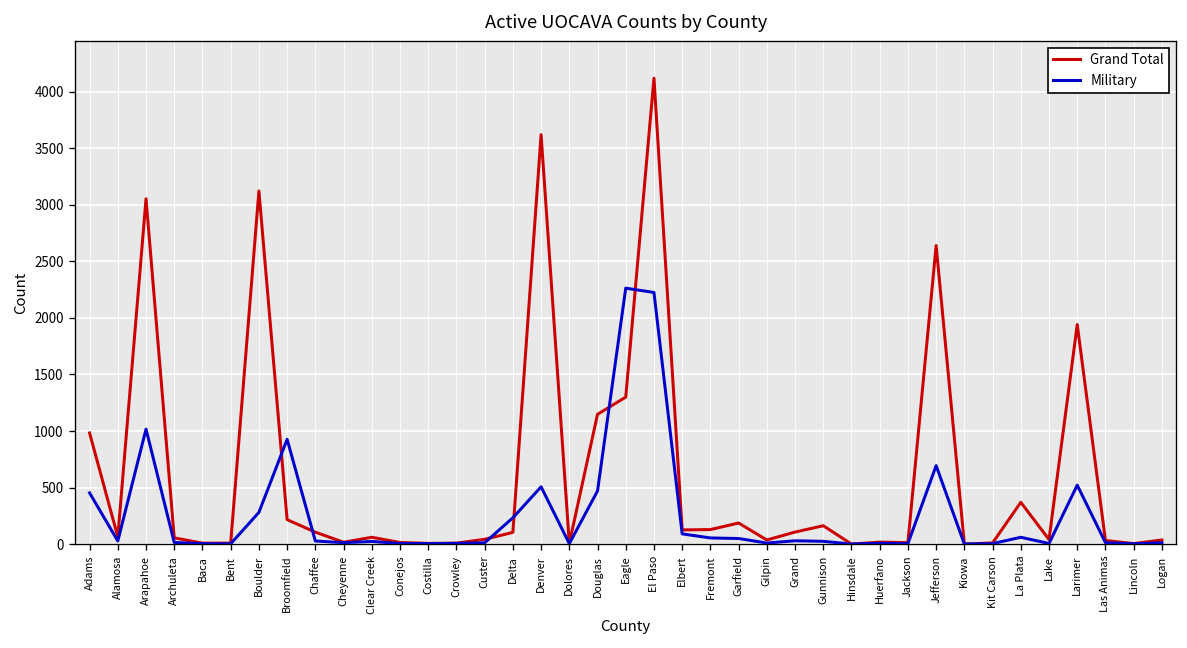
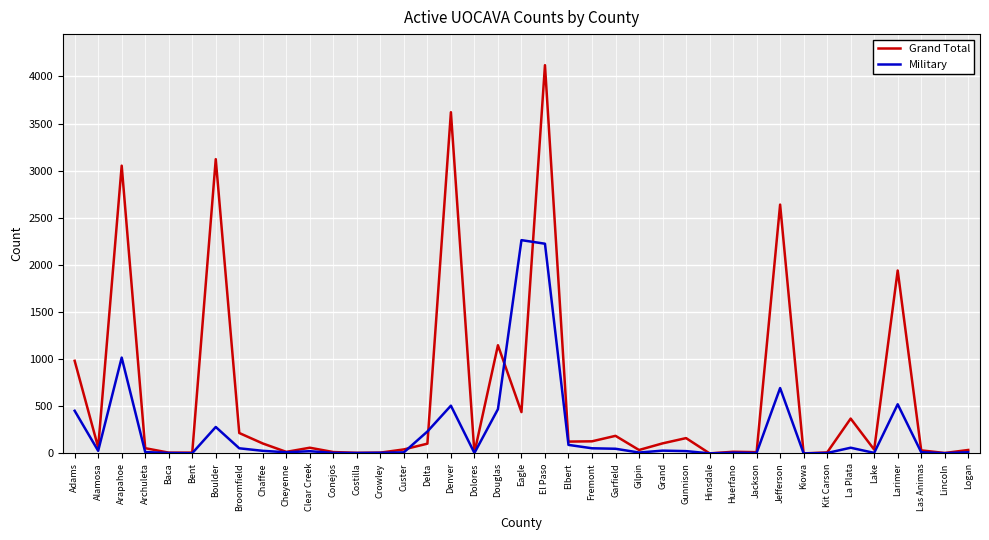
  {
    "Grand Total": {
      "Adams": 1000,
      "Alamosa": 100,
      "Arapahoe": 3100,
      "Archuleta": 100,
      "Boulder": 3100,
      "Broomfield": 200,
      "Chaffee": 100,
      "Clear Creek": 100,
      "Custer": 0,
      "Delta": 100,
      "Denver": 3600,
      "Douglas": 1100,
-     "Eagle": 1300,
+     "Eagle": 400,
      "El Paso": 4100,
      "Elbert": 100,
      "Fremont": 100,
      "Garfield": 200,
      "Grand": 100,
      "Gunnison": 200,
      "Jefferson": 2600,
      "La Plata": 400,
      "Lake": 0,
      "Larimer": 1900
    },
    "Military": {
      "Adams": 500,
      "Alamosa": 0,
      "Arapahoe": 1000,
      "Archuleta": 0,
      "Boulder": 300,
-     "Broomfield": 900,
+     "Broomfield": 100,
      "Chaffee": 0,
      "Clear Creek": 0,
      "Custer": 0,
      "Delta": 200,
      "Denver": 500,
      "Douglas": 500,
      "Eagle": 2300,
      "El Paso": 2200,
      "Elbert": 100,
      "Fremont": 100,
      "Garfield": 100,
      "Grand": 0,
      "Gunnison": 0,
      "Jefferson": 700,
      "La Plata": 100,
      "Lake": 0,
      "Larimer": 500
    }
  }
